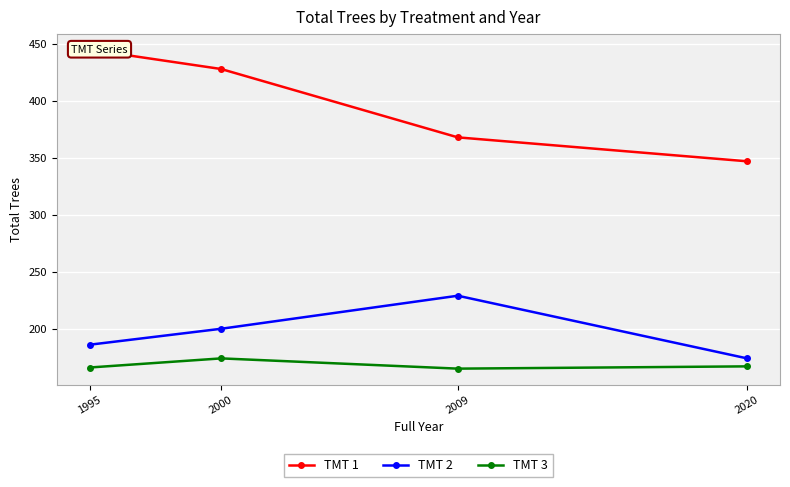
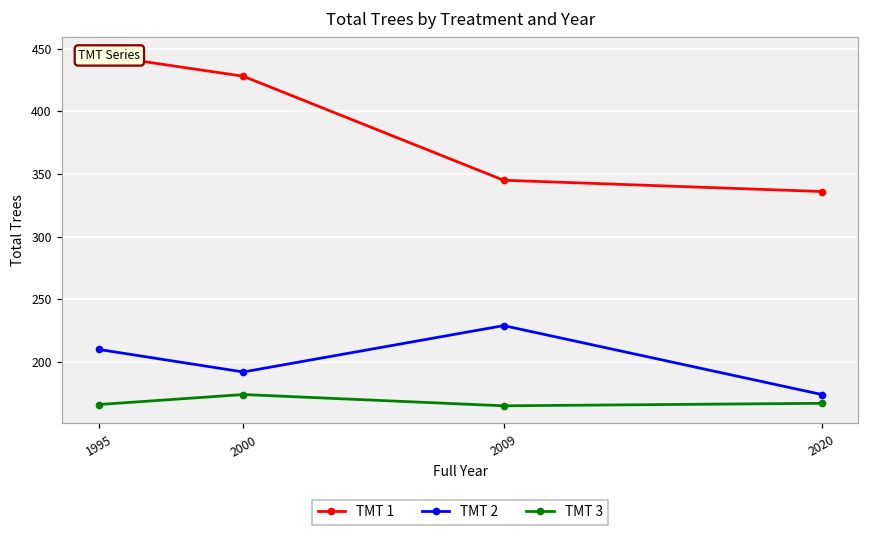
  {
    "TMT 1": {
      "2000": 428,
-     "2009": 368,
-     "2020": 347
+     "2009": 345,
+     "2020": 336
    },
    "TMT 2": {
-     "1995": 186,
-     "2000": 200,
+     "1995": 210,
+     "2000": 192,
      "2009": 229,
      "2020": 174
    },
    "TMT 3": {
      "1995": 166,
      "2000": 174,
      "2009": 165,
      "2020": 167
    }
  }
